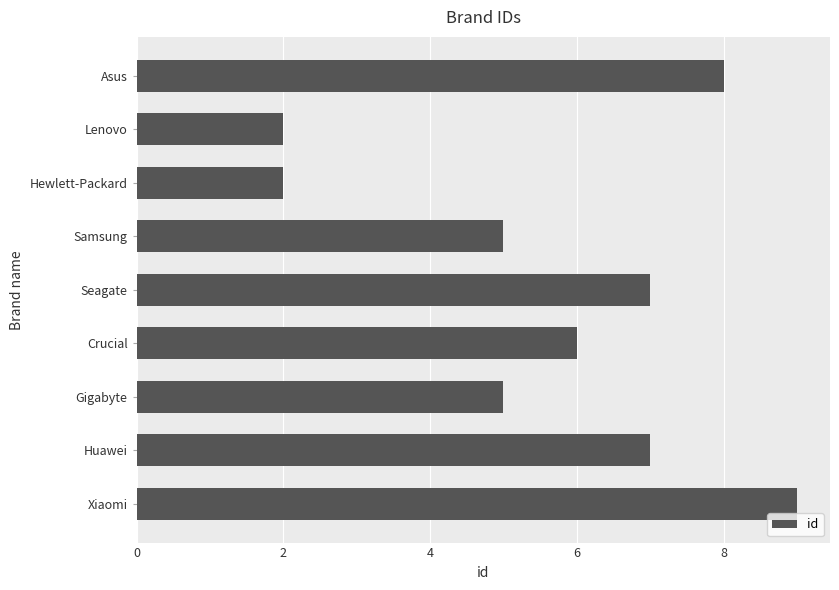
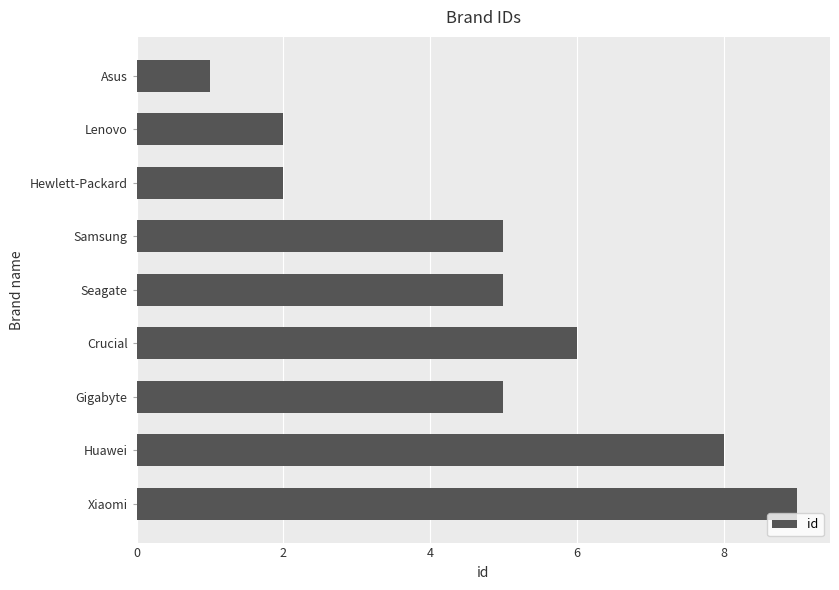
  {
-   "Asus": 8,
+   "Asus": 1,
    "Lenovo": 2,
    "Hewlett-Packard": 2,
    "Samsung": 5,
-   "Seagate": 7,
+   "Seagate": 5,
    "Crucial": 6,
    "Gigabyte": 5,
-   "Huawei": 7,
+   "Huawei": 8,
    "Xiaomi": 9
  }
